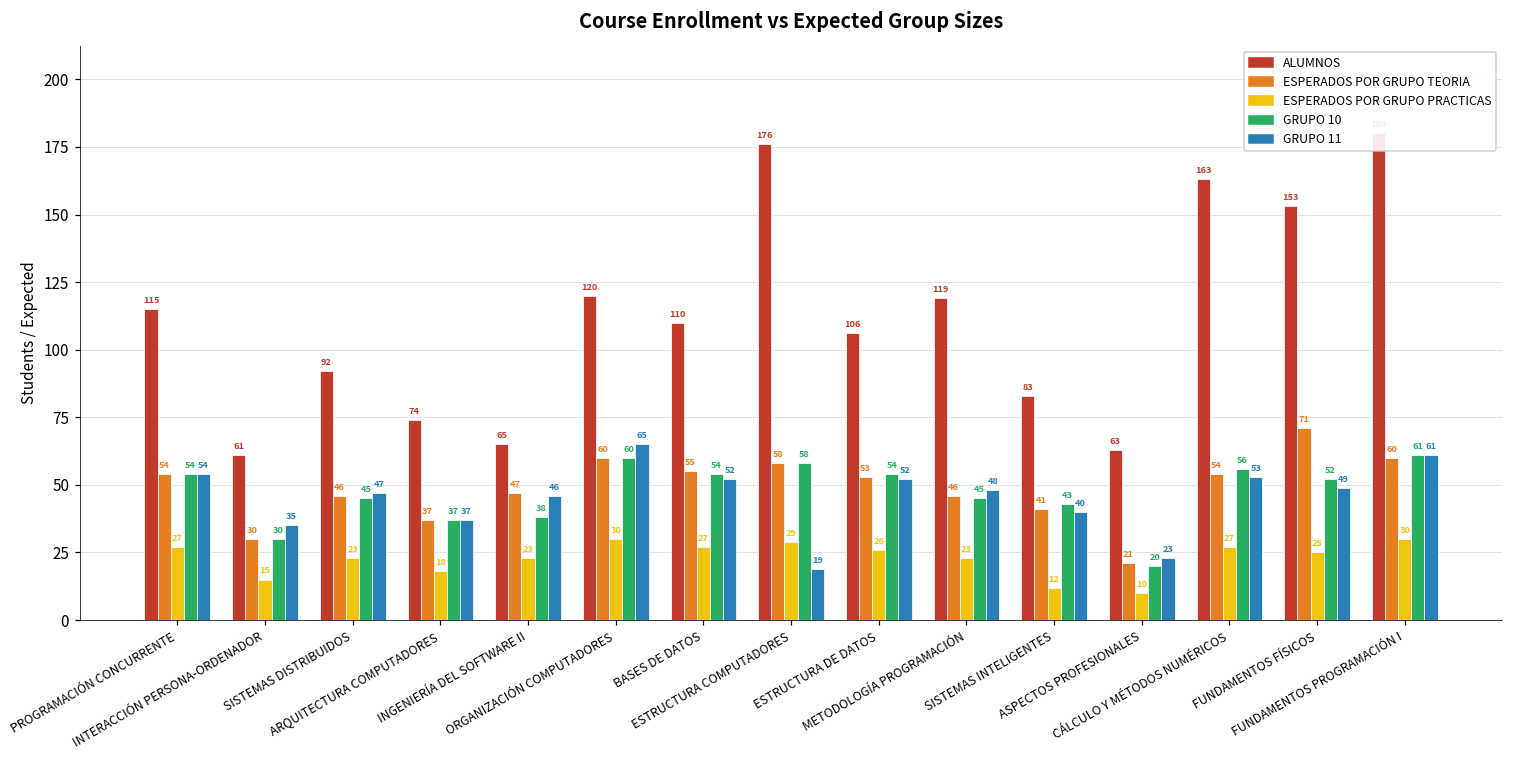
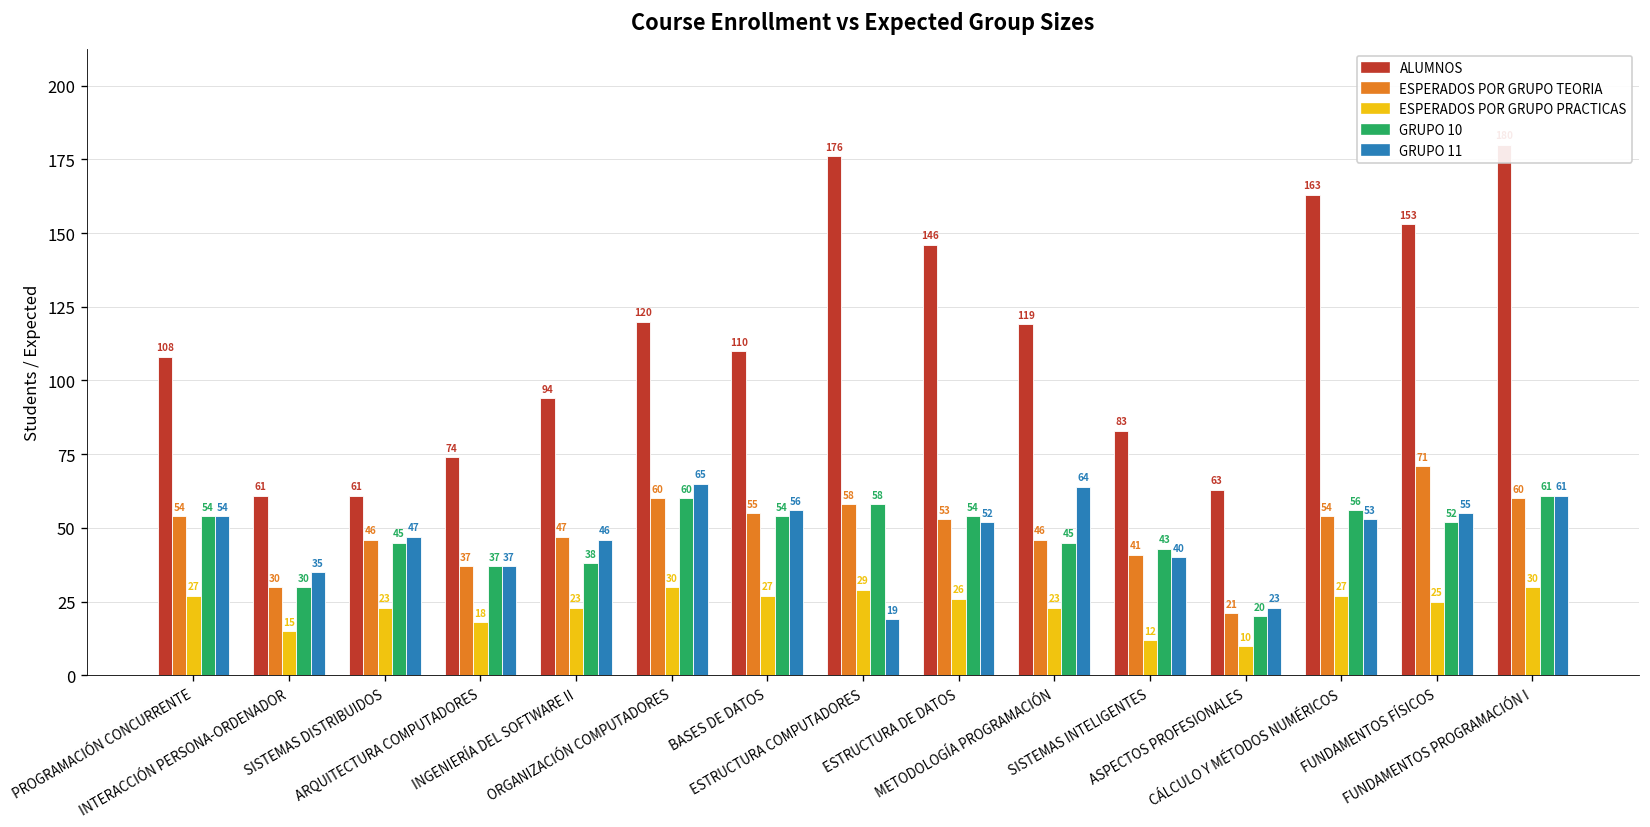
  {
    "ALUMNOS": {
-     "PROGRAMACIÓN CONCURRENTE": 115,
+     "PROGRAMACIÓN CONCURRENTE": 108,
      "INTERACCIÓN PERSONA-ORDENADOR": 61,
-     "SISTEMAS DISTRIBUIDOS": 92,
+     "SISTEMAS DISTRIBUIDOS": 61,
      "ARQUITECTURA COMPUTADORES": 74,
-     "INGENIERÍA DEL SOFTWARE II": 65,
+     "INGENIERÍA DEL SOFTWARE II": 94,
      "ORGANIZACIÓN COMPUTADORES": 120,
      "BASES DE DATOS": 110,
      "ESTRUCTURA COMPUTADORES": 176,
-     "ESTRUCTURA DE DATOS": 106,
+     "ESTRUCTURA DE DATOS": 146,
      "METODOLOGÍA PROGRAMACIÓN": 119,
      "SISTEMAS INTELIGENTES": 83,
      "ASPECTOS PROFESIONALES": 63,
      "CÁLCULO Y MÉTODOS NUMÉRICOS": 163,
      "FUNDAMENTOS FÍSICOS": 153
    },
    "ESPERADOS POR GRUPO TEORIA": {
      "PROGRAMACIÓN CONCURRENTE": 54,
      "INTERACCIÓN PERSONA-ORDENADOR": 30,
      "SISTEMAS DISTRIBUIDOS": 46,
      "ARQUITECTURA COMPUTADORES": 37,
      "INGENIERÍA DEL SOFTWARE II": 47,
      "ORGANIZACIÓN COMPUTADORES": 60,
      "BASES DE DATOS": 55,
      "ESTRUCTURA COMPUTADORES": 58,
      "ESTRUCTURA DE DATOS": 53,
      "METODOLOGÍA PROGRAMACIÓN": 46,
      "SISTEMAS INTELIGENTES": 41,
      "ASPECTOS PROFESIONALES": 21,
      "CÁLCULO Y MÉTODOS NUMÉRICOS": 54,
      "FUNDAMENTOS FÍSICOS": 71,
      "FUNDAMENTOS PROGRAMACIÓN I": 60
    },
    "ESPERADOS POR GRUPO PRACTICAS": {
      "PROGRAMACIÓN CONCURRENTE": 27,
      "INTERACCIÓN PERSONA-ORDENADOR": 15,
      "SISTEMAS DISTRIBUIDOS": 23,
      "ARQUITECTURA COMPUTADORES": 18,
      "INGENIERÍA DEL SOFTWARE II": 23,
      "ORGANIZACIÓN COMPUTADORES": 30,
      "BASES DE DATOS": 27,
      "ESTRUCTURA COMPUTADORES": 29,
      "ESTRUCTURA DE DATOS": 26,
      "METODOLOGÍA PROGRAMACIÓN": 23,
      "SISTEMAS INTELIGENTES": 12,
      "ASPECTOS PROFESIONALES": 10,
      "CÁLCULO Y MÉTODOS NUMÉRICOS": 27,
      "FUNDAMENTOS FÍSICOS": 25,
      "FUNDAMENTOS PROGRAMACIÓN I": 30
    },
    "GRUPO 10": {
      "PROGRAMACIÓN CONCURRENTE": 54,
      "INTERACCIÓN PERSONA-ORDENADOR": 30,
      "SISTEMAS DISTRIBUIDOS": 45,
      "ARQUITECTURA COMPUTADORES": 37,
      "INGENIERÍA DEL SOFTWARE II": 38,
      "ORGANIZACIÓN COMPUTADORES": 60,
      "BASES DE DATOS": 54,
      "ESTRUCTURA COMPUTADORES": 58,
      "ESTRUCTURA DE DATOS": 54,
      "METODOLOGÍA PROGRAMACIÓN": 45,
      "SISTEMAS INTELIGENTES": 43,
      "ASPECTOS PROFESIONALES": 20,
      "CÁLCULO Y MÉTODOS NUMÉRICOS": 56,
      "FUNDAMENTOS FÍSICOS": 52,
      "FUNDAMENTOS PROGRAMACIÓN I": 61
    },
    "GRUPO 11": {
      "PROGRAMACIÓN CONCURRENTE": 54,
      "INTERACCIÓN PERSONA-ORDENADOR": 35,
      "SISTEMAS DISTRIBUIDOS": 47,
      "ARQUITECTURA COMPUTADORES": 37,
      "INGENIERÍA DEL SOFTWARE II": 46,
      "ORGANIZACIÓN COMPUTADORES": 65,
-     "BASES DE DATOS": 52,
+     "BASES DE DATOS": 56,
      "ESTRUCTURA COMPUTADORES": 19,
      "ESTRUCTURA DE DATOS": 52,
-     "METODOLOGÍA PROGRAMACIÓN": 48,
+     "METODOLOGÍA PROGRAMACIÓN": 64,
      "SISTEMAS INTELIGENTES": 40,
      "ASPECTOS PROFESIONALES": 23,
      "CÁLCULO Y MÉTODOS NUMÉRICOS": 53,
-     "FUNDAMENTOS FÍSICOS": 49,
+     "FUNDAMENTOS FÍSICOS": 55,
      "FUNDAMENTOS PROGRAMACIÓN I": 61
    }
  }
